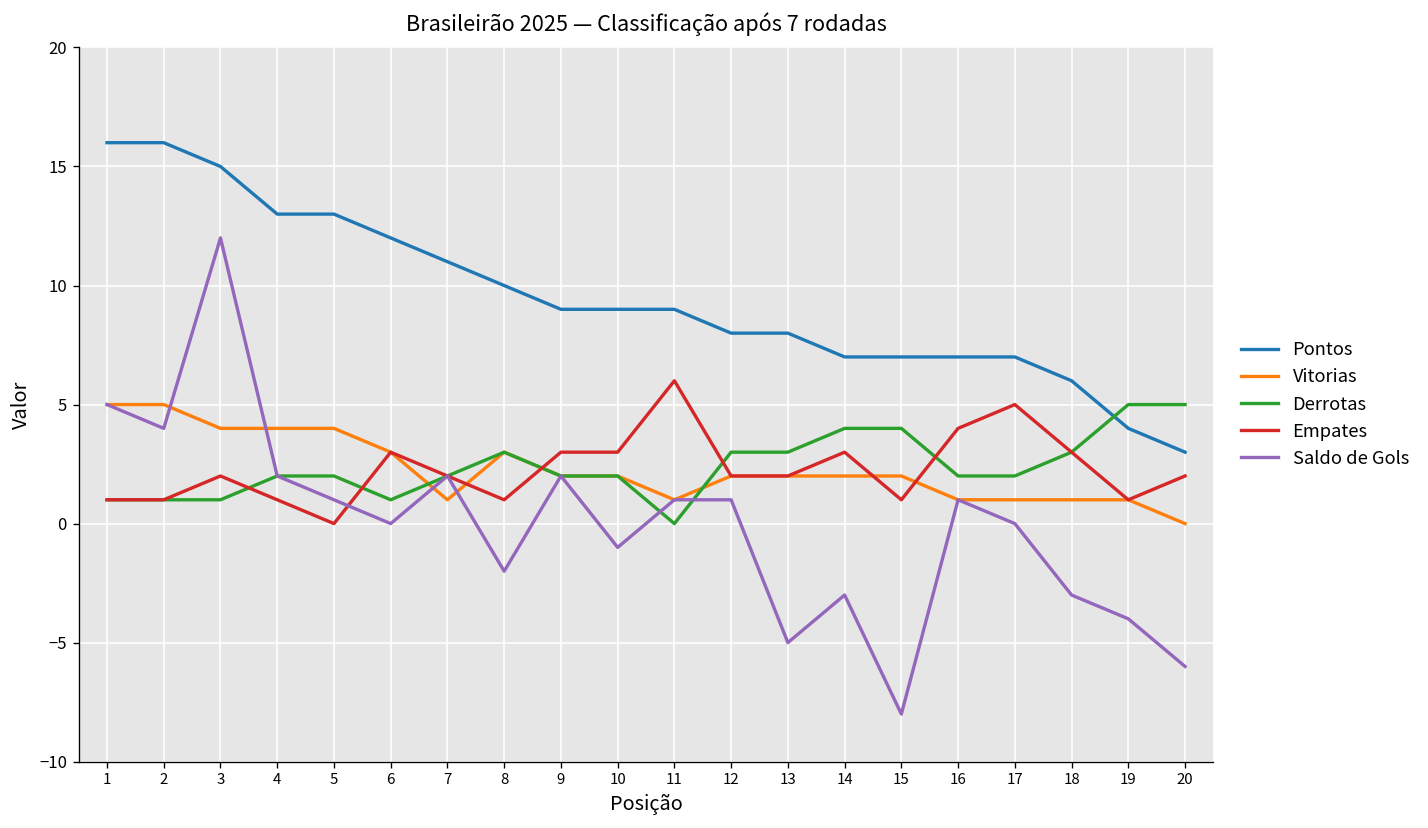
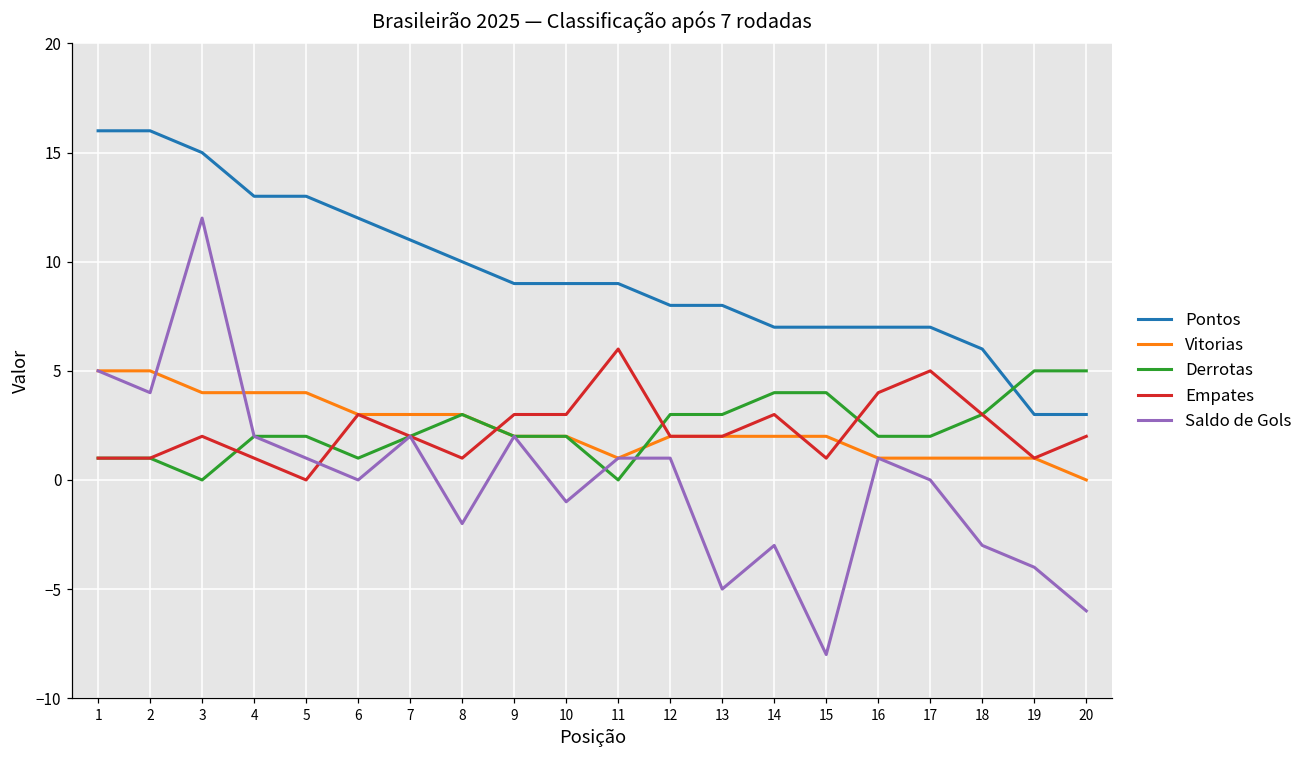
  {
    "Pontos": {
      "1": 16,
      "2": 16,
      "3": 15,
      "4": 13,
      "5": 13,
      "6": 12,
      "7": 11,
      "8": 10,
      "9": 9,
      "10": 9,
      "11": 9,
      "12": 8,
      "13": 8,
      "14": 7,
      "15": 7,
      "16": 7,
      "17": 7,
      "18": 6,
-     "19": 4,
+     "19": 3,
      "20": 3
    },
    "Vitorias": {
      "2": 5,
      "3": 4,
      "4": 4,
      "5": 4,
-     "7": 1,
+     "7": 3,
      "14": 2,
      "15": 2,
      "17": 1,
      "18": 1,
      "20": 0
    },
    "Derrotas": {
-     "3": 1,
+     "3": 0,
      "5": 2,
      "6": 1,
      "11": 0,
      "12": 3,
      "13": 3,
      "14": 4,
      "15": 4,
      "16": 2,
      "17": 2,
      "19": 5,
      "20": 5
    },
    "Empates": {
      "3": 2,
      "4": 1,
      "5": 0,
      "8": 1,
      "9": 3,
      "10": 3,
      "11": 6,
      "14": 3,
      "15": 1,
      "16": 4,
      "17": 5,
      "20": 2
    },
    "Saldo de Gols": {
      "2": 4,
      "3": 12,
      "5": 1,
      "6": 0,
      "8": -2,
      "10": -1,
      "12": 1,
      "13": -5,
      "14": -3,
      "15": -8,
      "17": 0,
      "18": -3,
      "19": -4,
      "20": -6
    }
  }
